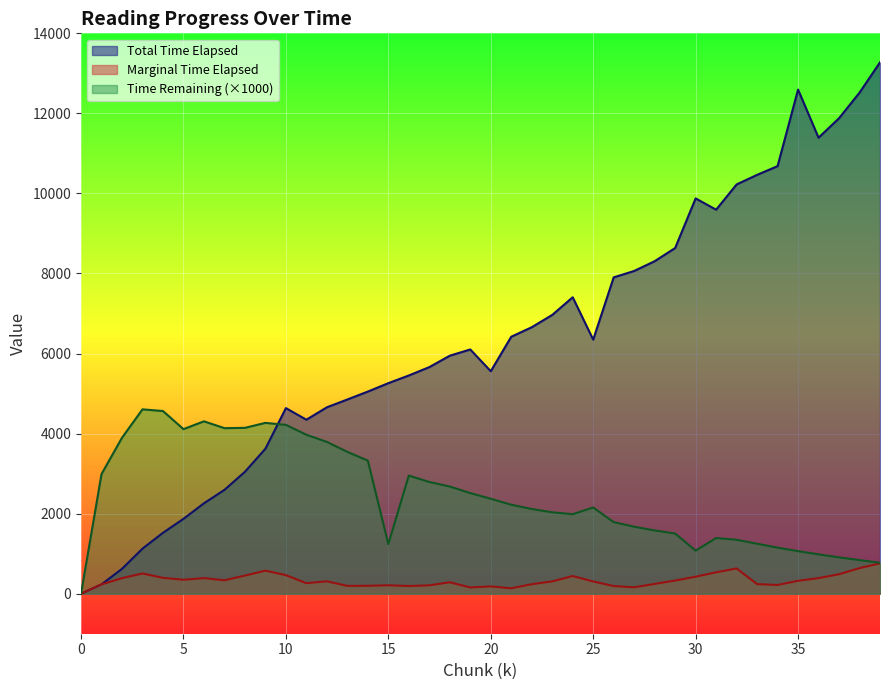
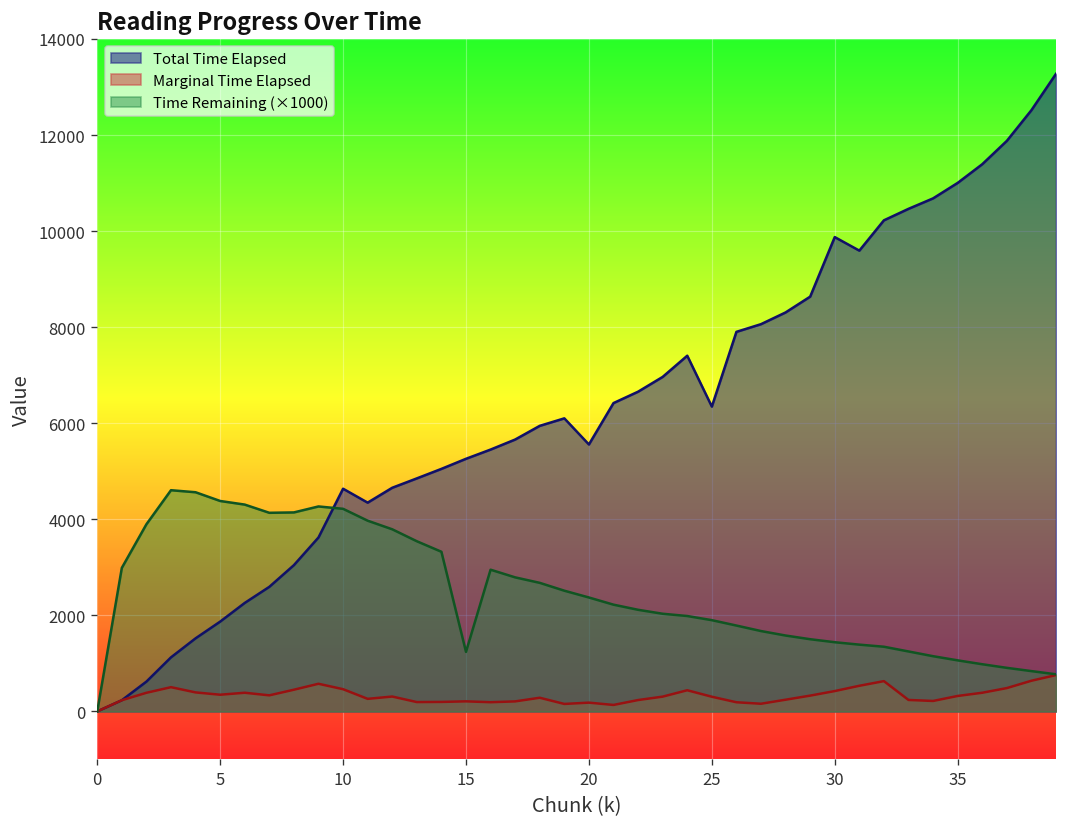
  {
    "Total Time Elapsed": {
      "5": 1900,
      "10": 4600,
      "15": 5300,
      "20": 5600,
      "25": 6300,
      "30": 9900,
-     "35": 12600
+     "35": 11000
    },
    "Marginal Time Elapsed": {
      "5": 300,
      "10": 500,
      "15": 200,
      "20": 200,
      "25": 300,
      "30": 400,
      "35": 300
    },
    "Time Remaining (×1000)": {
-     "5": 4100,
+     "5": 4400,
      "10": 4200,
      "15": 1200,
      "20": 2400,
-     "25": 2200,
-     "30": 1100,
+     "25": 1900,
+     "30": 1400,
      "35": 1100
    }
  }
